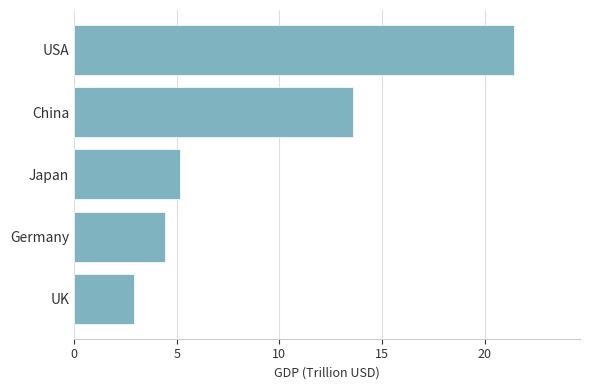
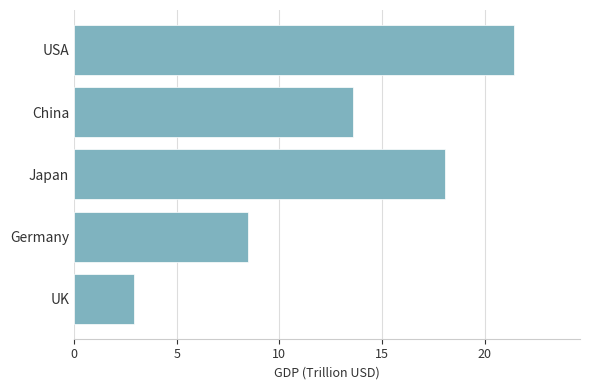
  {
    "USA": 21.4,
    "China": 13.6,
-   "Japan": 5.2,
-   "Germany": 4.4,
+   "Japan": 18.1,
+   "Germany": 8.5,
    "UK": 2.9
  }
